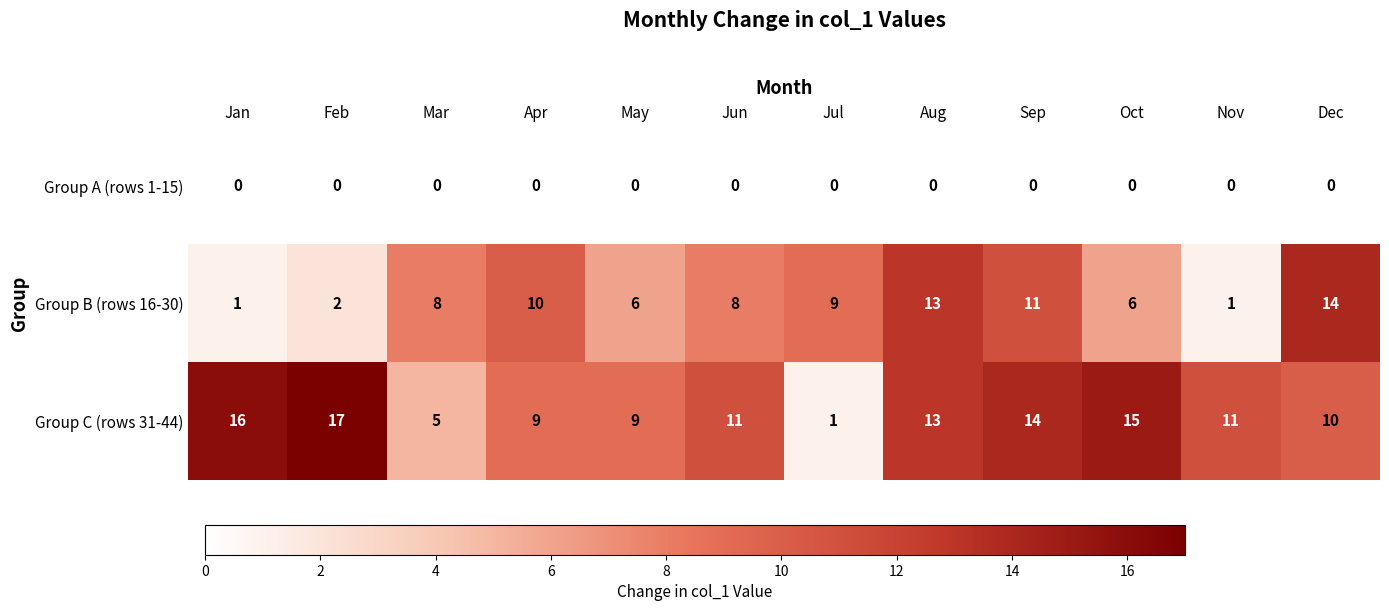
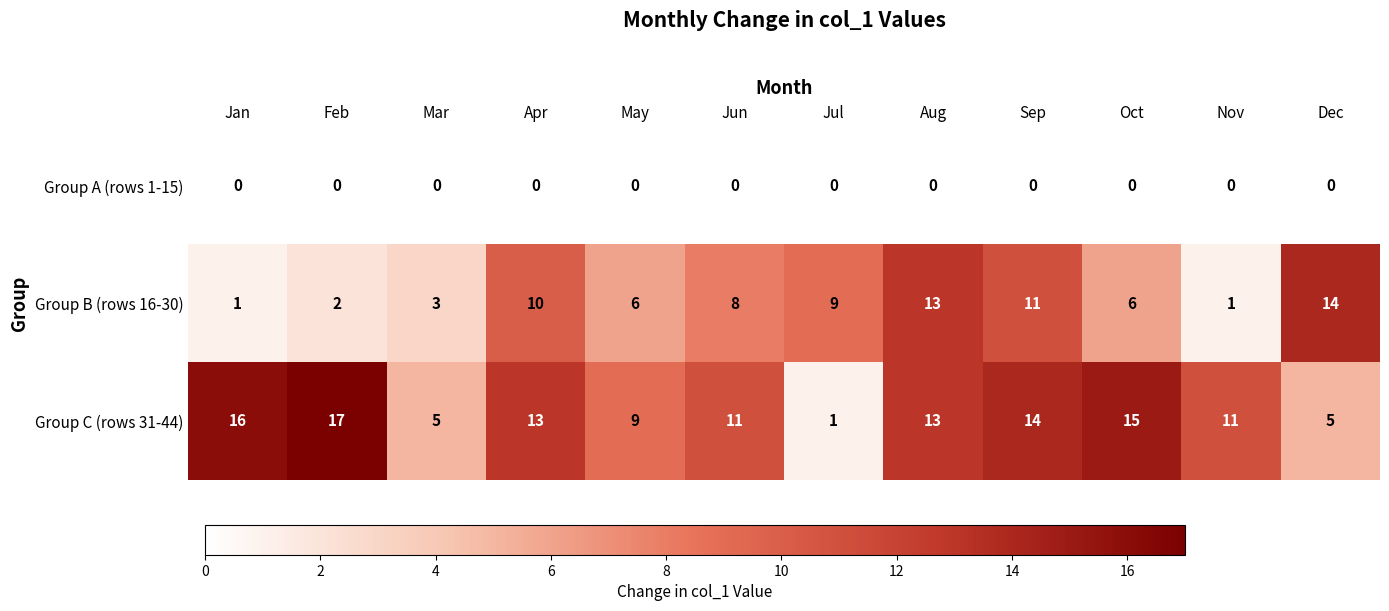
  {
    "Group A (rows 1-15)": {
      "Jan": 0,
      "Feb": 0,
      "Mar": 0,
      "Apr": 0,
      "May": 0,
      "Jun": 0,
      "Jul": 0,
      "Aug": 0,
      "Sep": 0,
      "Oct": 0,
      "Nov": 0,
      "Dec": 0
    },
    "Group B (rows 16-30)": {
      "Jan": 1,
      "Feb": 2,
-     "Mar": 8,
+     "Mar": 3,
      "Apr": 10,
      "May": 6,
      "Jun": 8,
      "Jul": 9,
      "Aug": 13,
      "Sep": 11,
      "Oct": 6,
      "Nov": 1,
      "Dec": 14
    },
    "Group C (rows 31-44)": {
      "Jan": 16,
      "Feb": 17,
      "Mar": 5,
-     "Apr": 9,
+     "Apr": 13,
      "May": 9,
      "Jun": 11,
      "Jul": 1,
      "Aug": 13,
      "Sep": 14,
      "Oct": 15,
      "Nov": 11,
-     "Dec": 10
+     "Dec": 5
    }
  }
